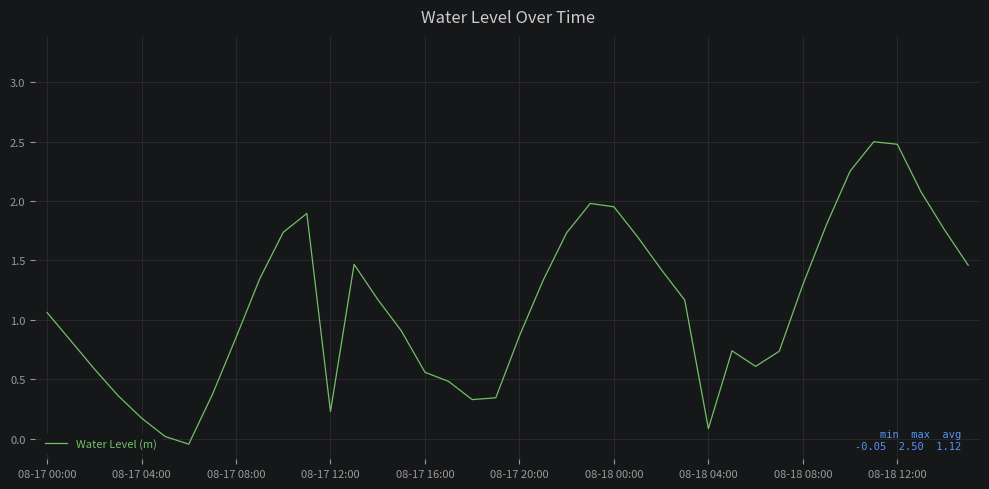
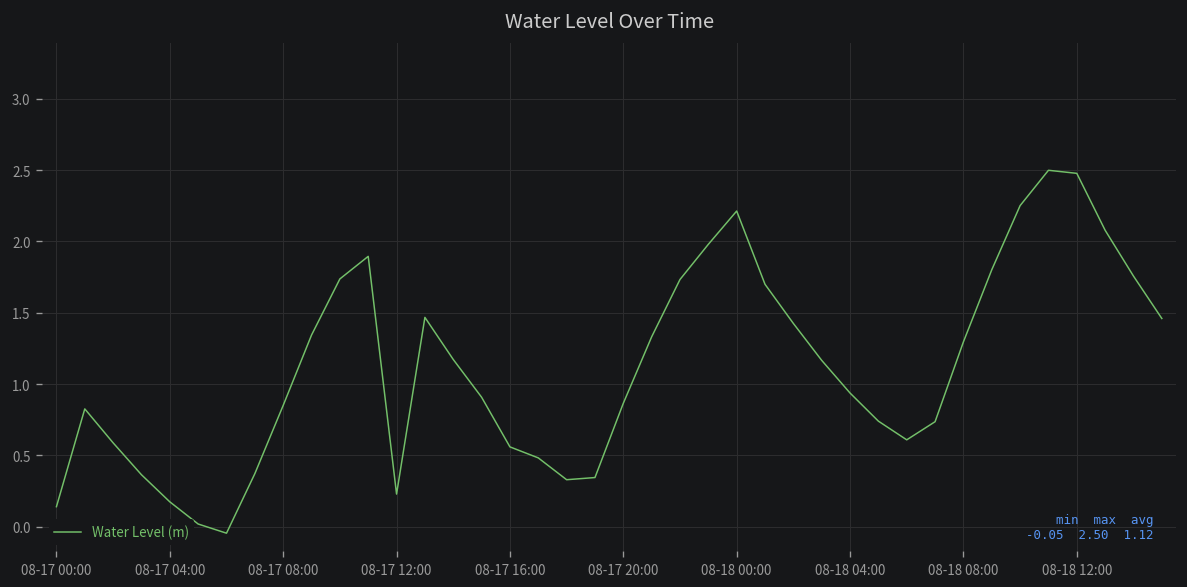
  {
-   "08-17 00:00": 1.06,
+   "08-17 00:00": 0.14,
    "08-17 04:00": 0.17,
    "08-17 08:00": 0.85,
    "08-17 12:00": 0.23,
    "08-17 16:00": 0.56,
    "08-17 20:00": 0.86,
-   "08-18 00:00": 1.95,
-   "08-18 04:00": 0.08,
+   "08-18 00:00": 2.21,
+   "08-18 04:00": 0.94,
    "08-18 08:00": 1.30,
    "08-18 12:00": 2.48
  }
